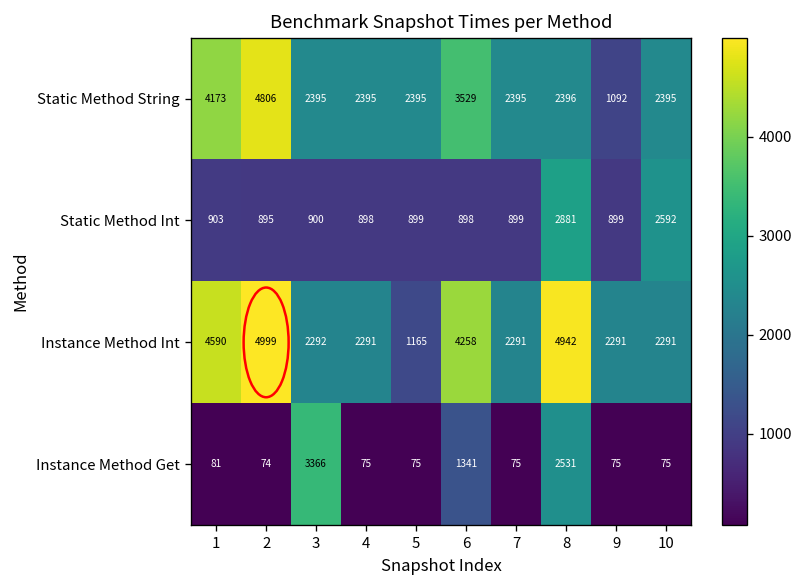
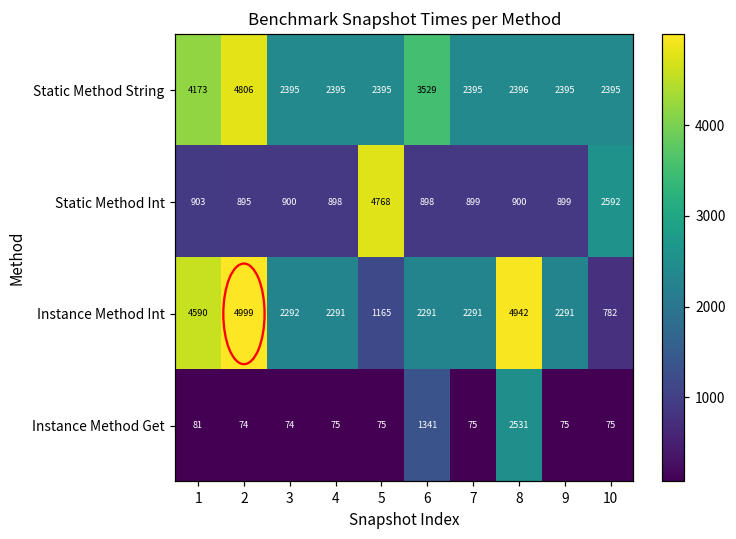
  {
    "Static Method String": {
      "1": 4173,
      "2": 4806,
      "3": 2395,
      "4": 2395,
      "5": 2395,
      "6": 3529,
      "7": 2395,
      "8": 2396,
-     "9": 1092,
+     "9": 2395,
      "10": 2395
    },
    "Static Method Int": {
      "1": 903,
      "2": 895,
      "3": 900,
      "4": 898,
-     "5": 899,
+     "5": 4768,
      "6": 898,
      "7": 899,
-     "8": 2881,
+     "8": 900,
      "9": 899,
      "10": 2592
    },
    "Instance Method Int": {
      "1": 4590,
      "2": 4999,
      "3": 2292,
      "4": 2291,
      "5": 1165,
-     "6": 4258,
+     "6": 2291,
      "7": 2291,
      "8": 4942,
      "9": 2291,
-     "10": 2291
+     "10": 782
    },
    "Instance Method Get": {
      "1": 81,
      "2": 74,
-     "3": 3366,
+     "3": 74,
      "4": 75,
      "5": 75,
      "6": 1341,
      "7": 75,
      "8": 2531,
      "9": 75,
      "10": 75
    }
  }
